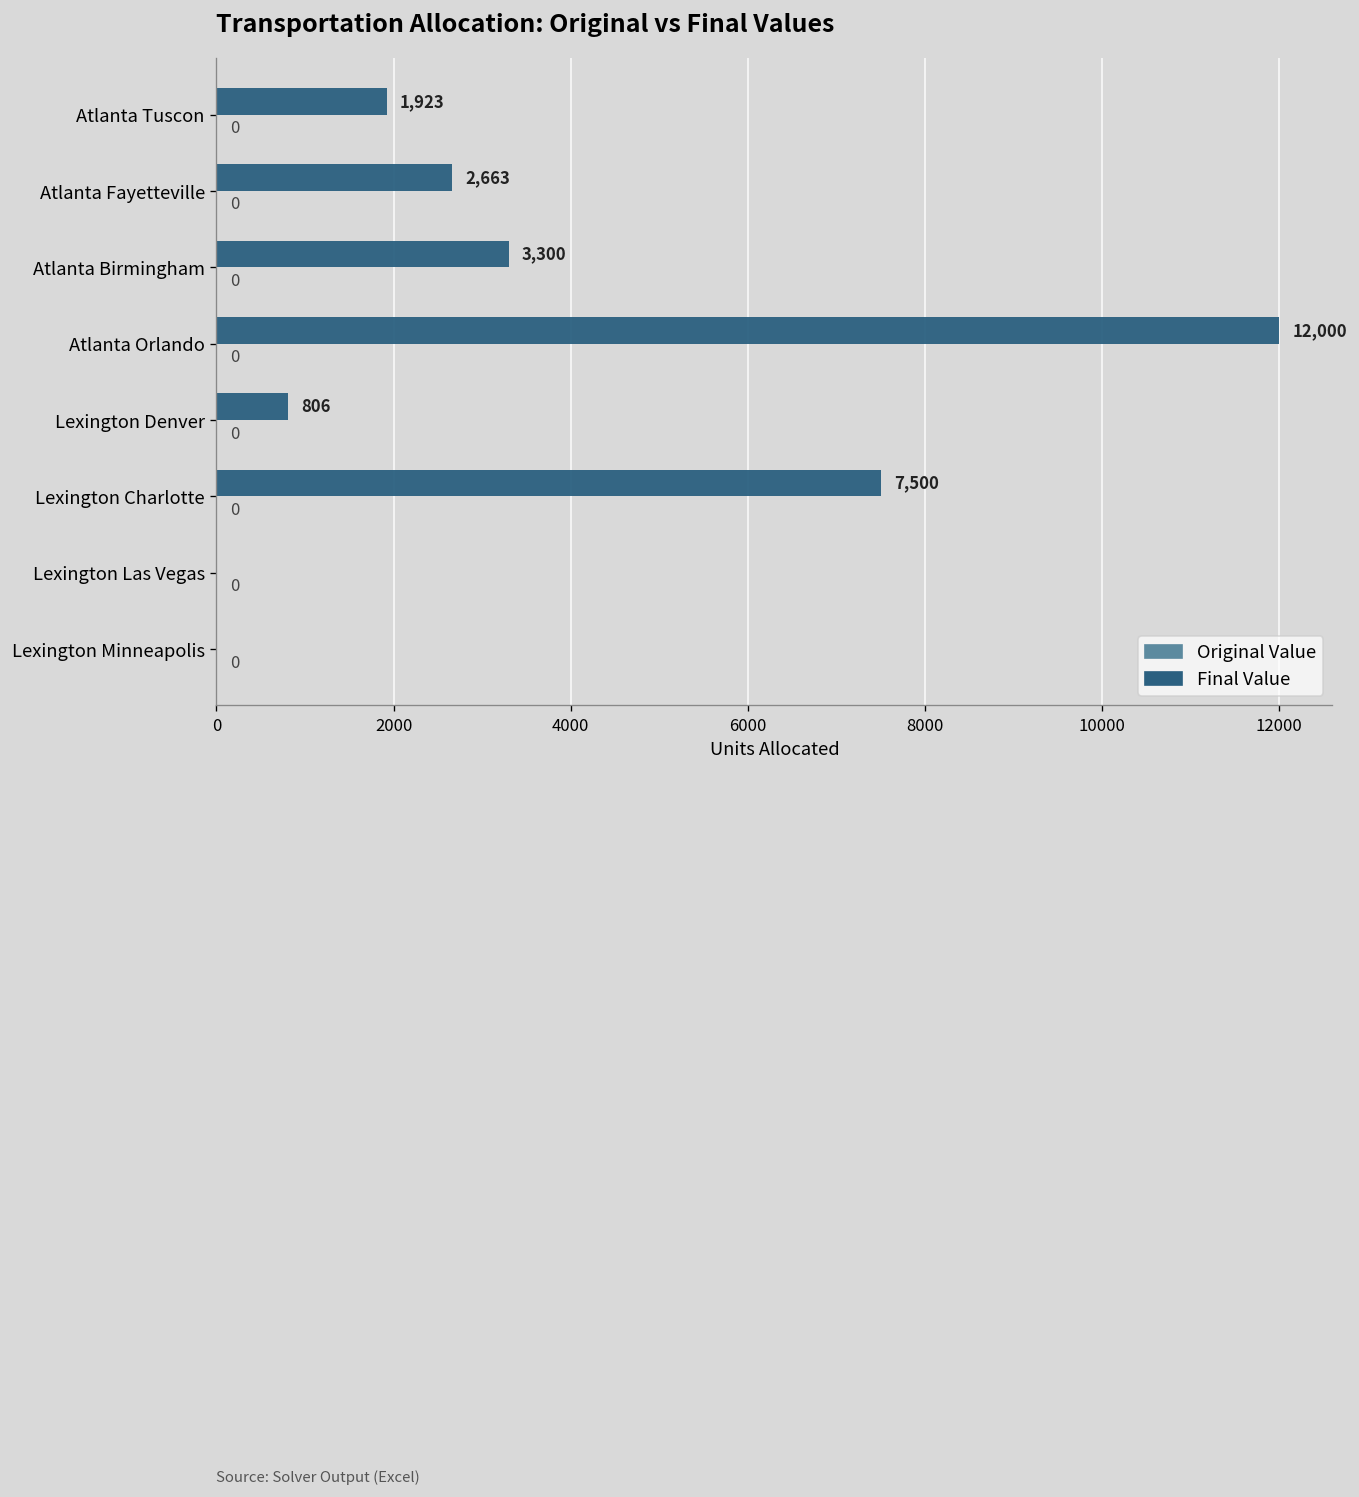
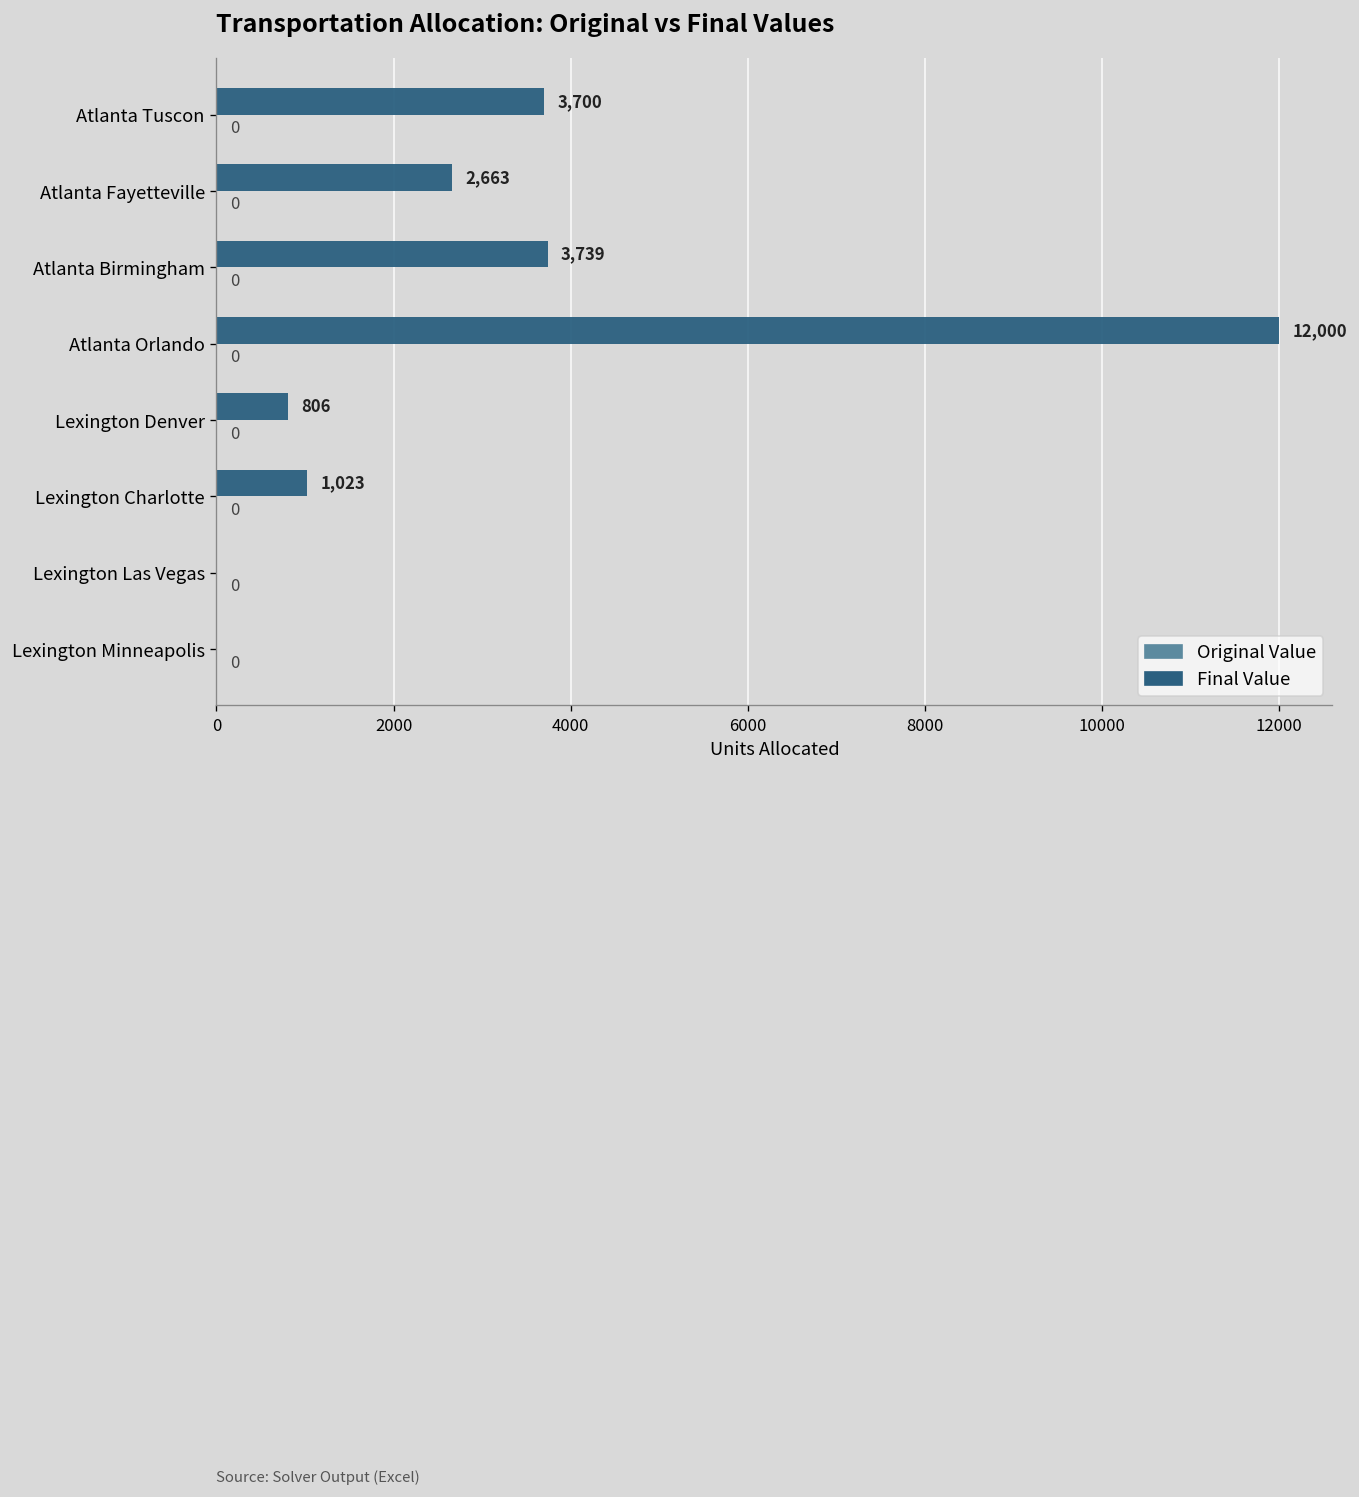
  {
    "Original Value": {
      "Atlanta Tuscon": "0",
      "Atlanta Fayetteville": "0",
      "Atlanta Birmingham": "0",
      "Atlanta Orlando": "0",
      "Lexington Denver": "0",
      "Lexington Charlotte": "0",
      "Lexington Las Vegas": "0",
      "Lexington Minneapolis": "0"
    },
    "Final Value": {
-     "Atlanta Tuscon": "1,923",
+     "Atlanta Tuscon": "3,700",
      "Atlanta Fayetteville": "2,663",
-     "Atlanta Birmingham": "3,300",
+     "Atlanta Birmingham": "3,739",
      "Atlanta Orlando": "12,000",
      "Lexington Denver": "806",
-     "Lexington Charlotte": "7,500"
+     "Lexington Charlotte": "1,023"
    }
  }
